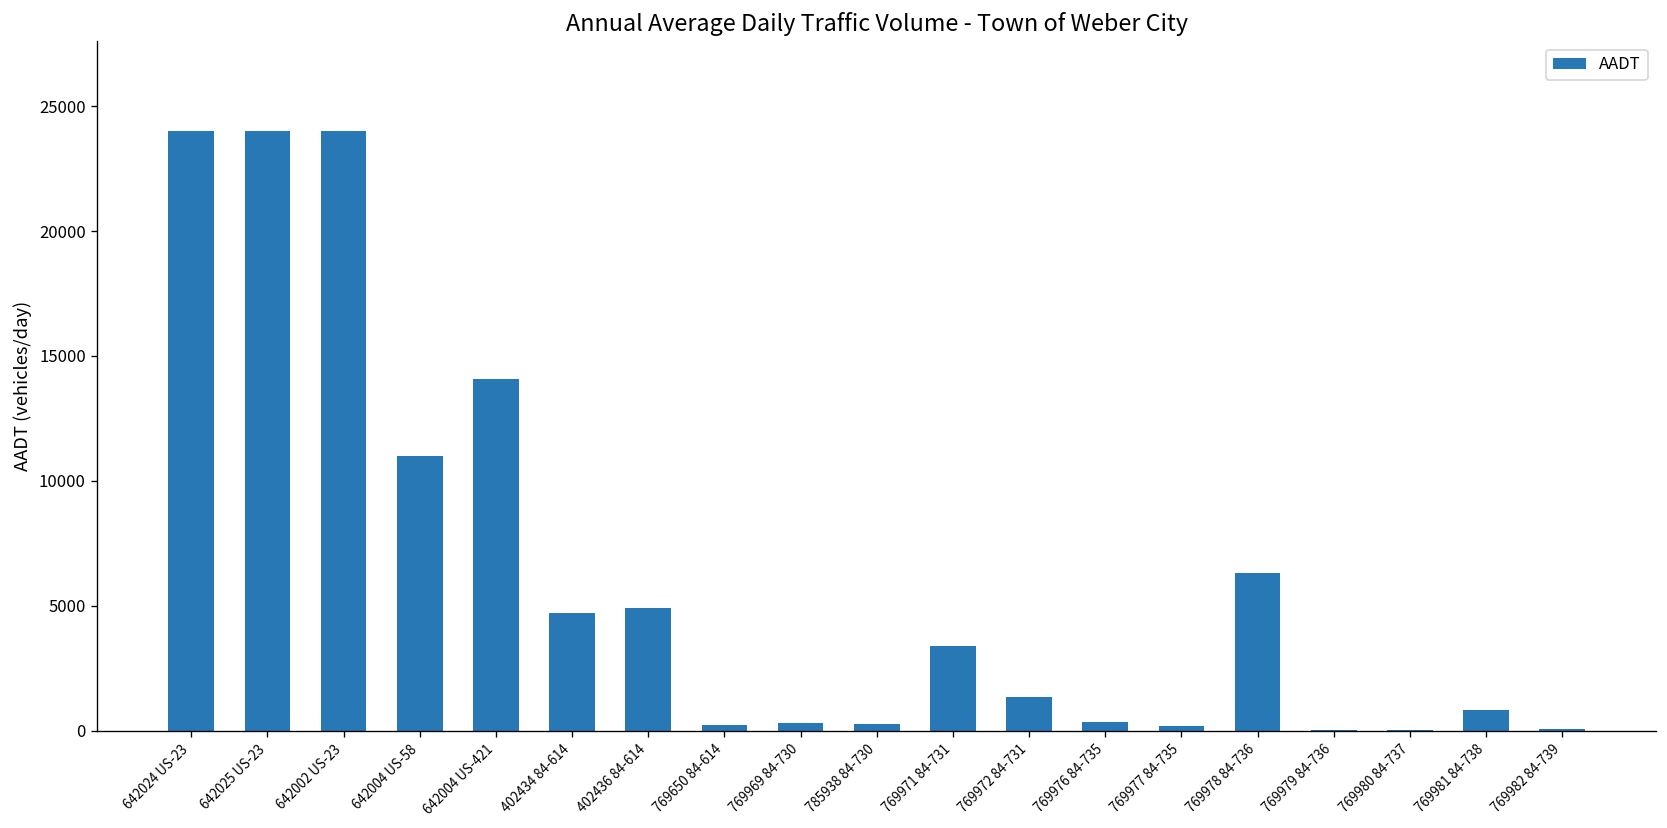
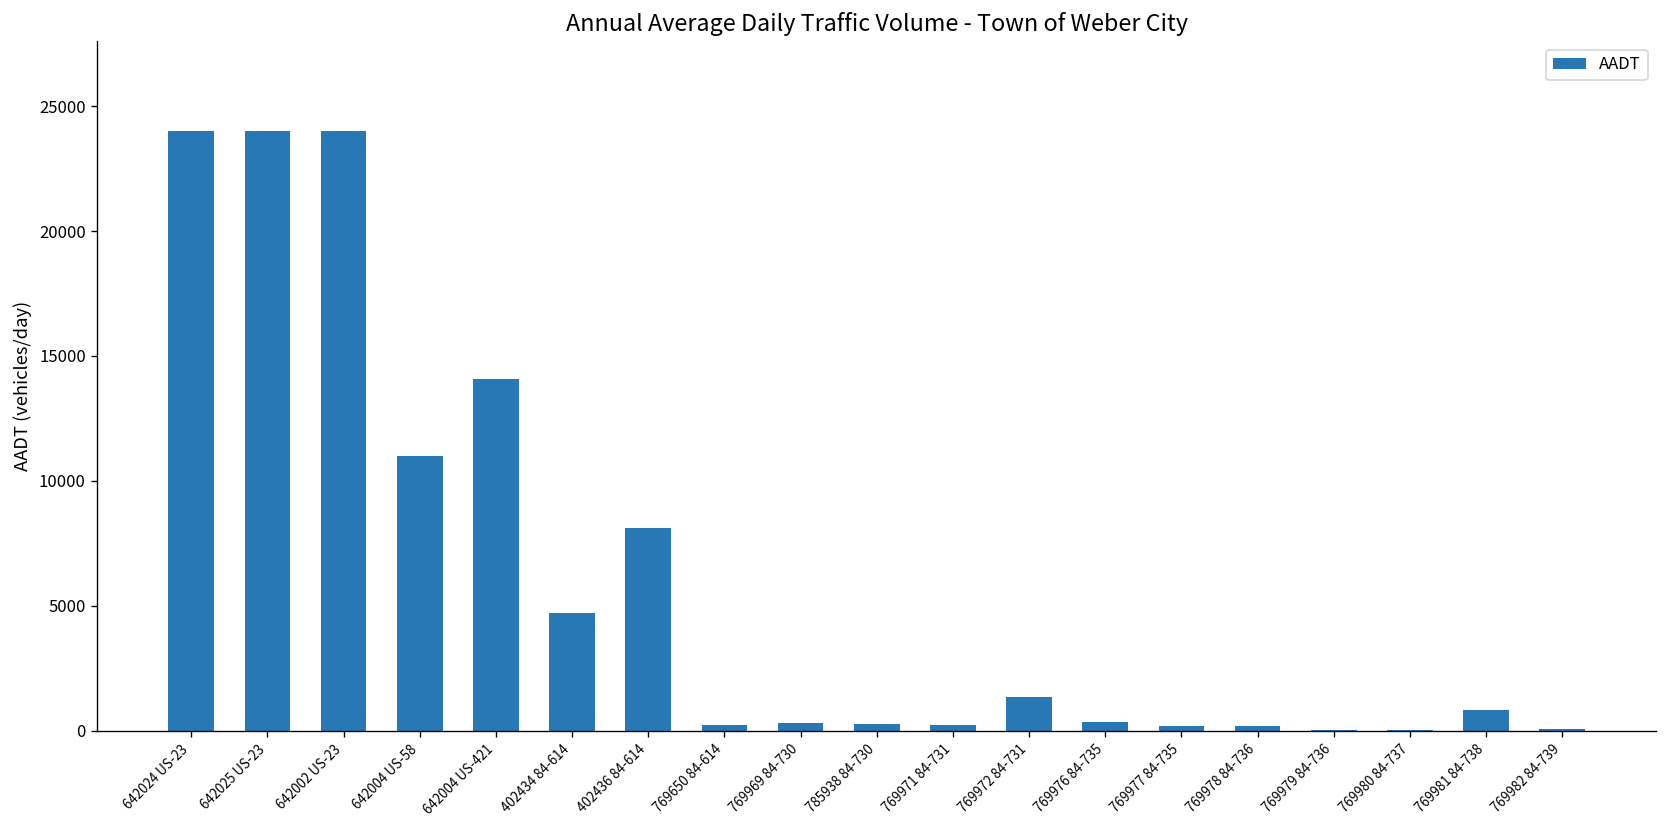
  {
    "642024 US-23": 24000,
    "642025 US-23": 24000,
    "642002 US-23": 24000,
    "642004 US-58": 11000,
    "642004 US-421": 14100,
    "402434 84-614": 4700,
-   "402436 84-614": 4900,
+   "402436 84-614": 8100,
    "769650 84-614": 200,
    "769969 84-730": 300,
    "785938 84-730": 300,
-   "769971 84-731": 3400,
+   "769971 84-731": 200,
    "769972 84-731": 1300,
    "769976 84-735": 400,
    "769977 84-735": 200,
-   "769978 84-736": 6300,
+   "769978 84-736": 200,
    "769981 84-738": 800
  }
